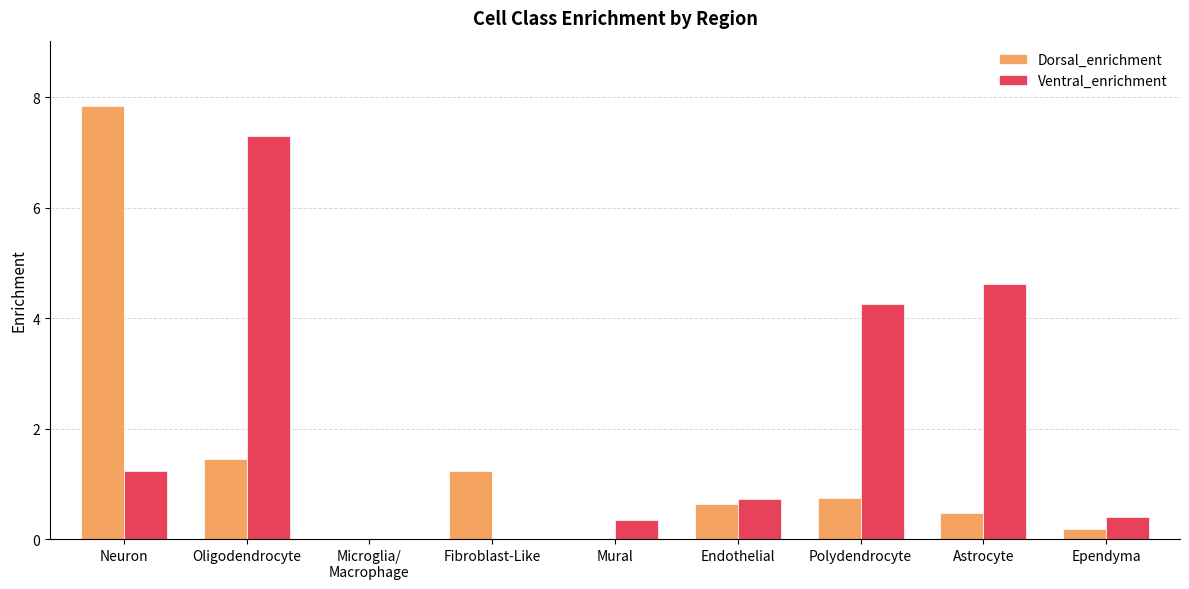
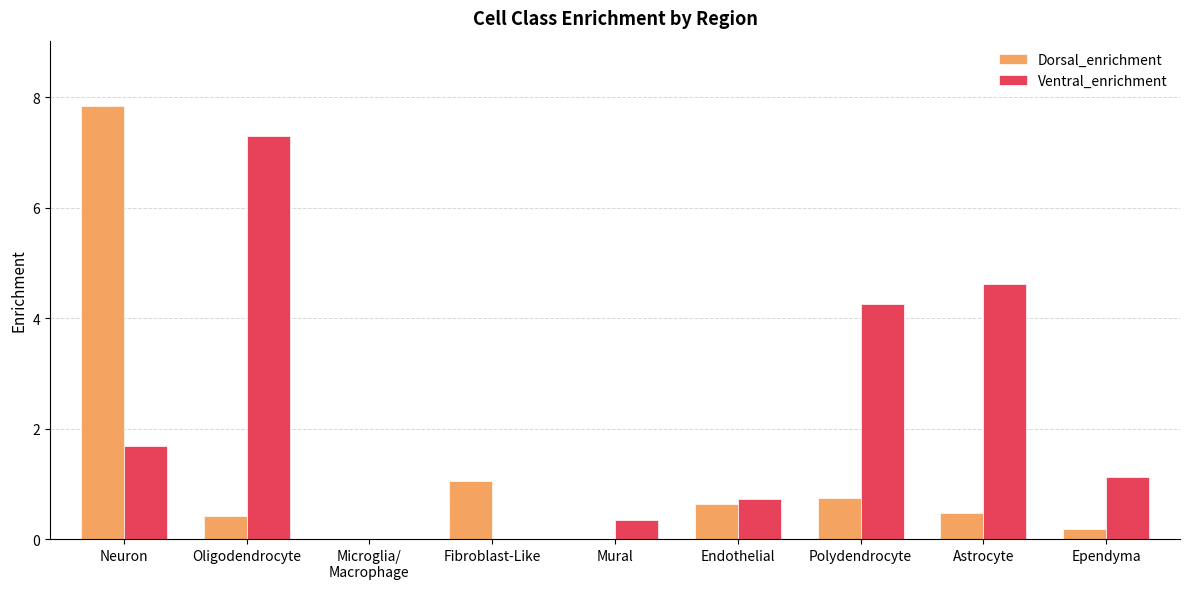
  {
    "Dorsal_enrichment": {
      "Neuron": 7.8,
-     "Oligodendrocyte": 1.4,
+     "Oligodendrocyte": 0.4,
      "Microglia/ Macrophage": 0.0,
-     "Fibroblast-Like": 1.2,
+     "Fibroblast-Like": 1.0,
      "Mural": 0.0,
      "Endothelial": 0.6,
      "Polydendrocyte": 0.7,
      "Astrocyte": 0.5,
      "Ependyma": 0.2
    },
    "Ventral_enrichment": {
-     "Neuron": 1.2,
+     "Neuron": 1.7,
      "Oligodendrocyte": 7.3,
      "Microglia/ Macrophage": 0.0,
      "Fibroblast-Like": 0.0,
      "Mural": 0.3,
      "Endothelial": 0.7,
      "Polydendrocyte": 4.3,
      "Astrocyte": 4.6,
-     "Ependyma": 0.4
+     "Ependyma": 1.1
    }
  }
